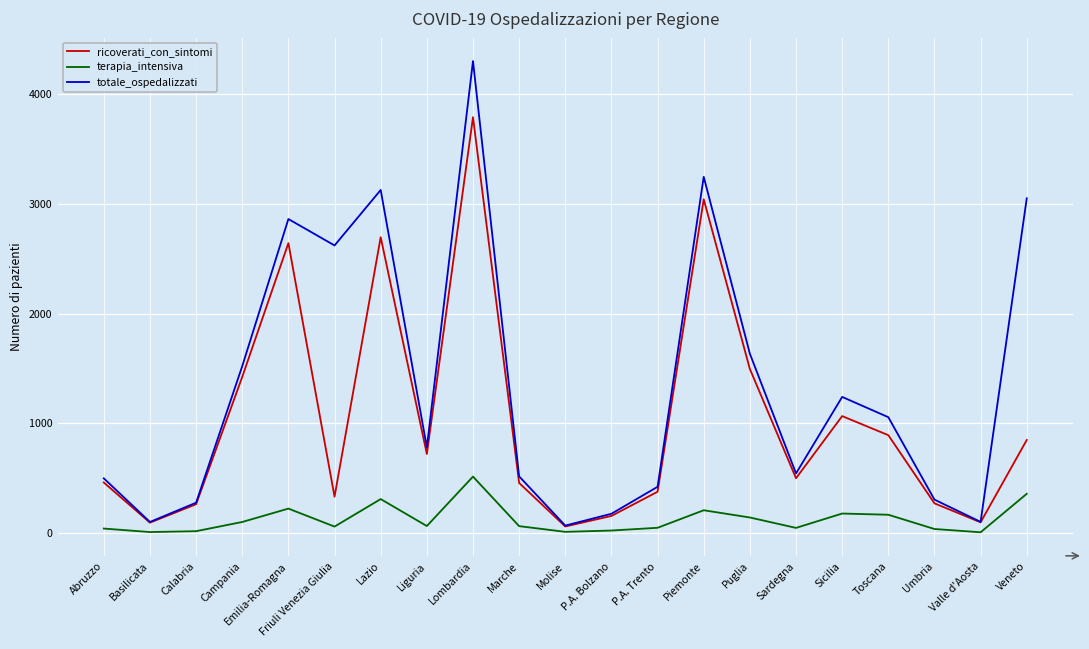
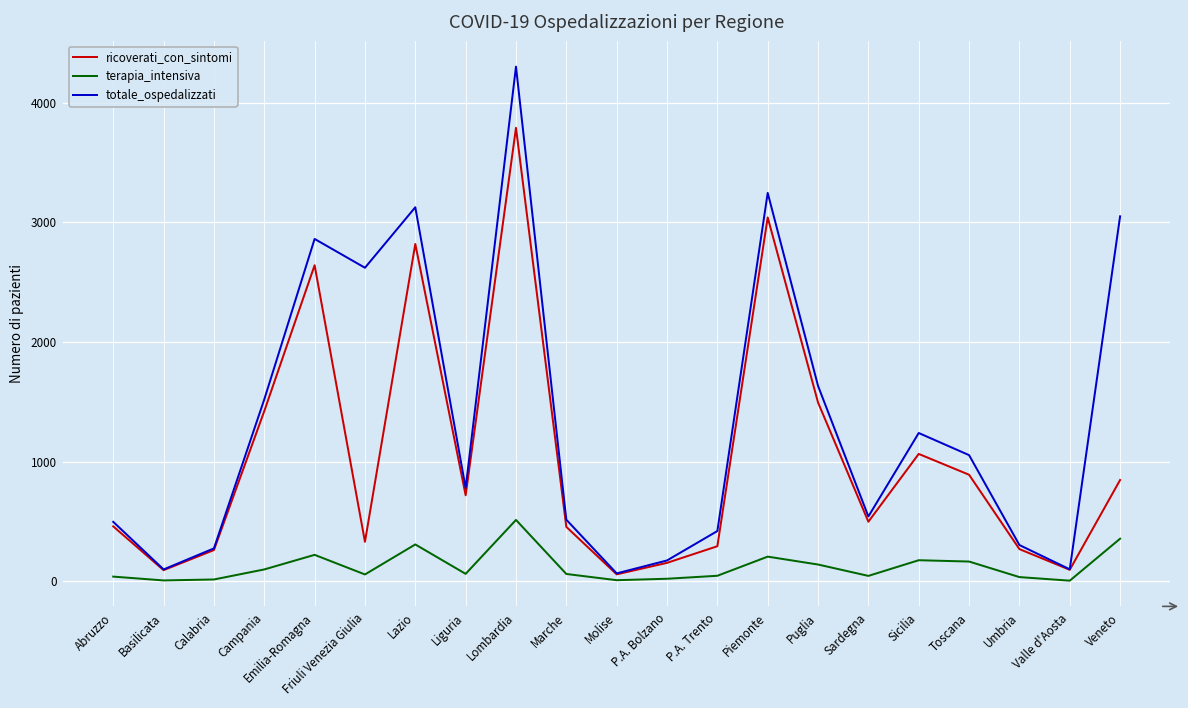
  {
    "ricoverati_con_sintomi": {
      "Abruzzo": 500,
      "Campania": 1400,
      "Emilia-Romagna": 2600,
      "Friuli Venezia Giulia": 300,
-     "Lazio": 2700,
+     "Lazio": 2800,
      "Liguria": 700,
      "Lombardia": 3800,
      "Marche": 500,
-     "P.A. Trento": 400,
+     "P.A. Trento": 300,
      "Piemonte": 3000,
      "Puglia": 1500,
      "Sardegna": 500,
      "Sicilia": 1100,
      "Toscana": 900,
      "Umbria": 300,
      "Veneto": 800
    },
    "terapia_intensiva": {
      "Abruzzo": 0,
      "Basilicata": 0,
      "Calabria": 0,
      "Campania": 100,
      "Emilia-Romagna": 200,
      "Friuli Venezia Giulia": 100,
      "Lazio": 300,
      "Liguria": 100,
      "Lombardia": 500,
      "Marche": 100,
      "Molise": 0,
      "P.A. Bolzano": 0,
      "P.A. Trento": 0,
      "Piemonte": 200,
      "Puglia": 100,
      "Sardegna": 0,
      "Sicilia": 200,
      "Toscana": 200,
      "Umbria": 0,
      "Valle d'Aosta": 0,
      "Veneto": 400
    },
    "totale_ospedalizzati": {
      "Abruzzo": 500,
      "Campania": 1500,
      "Emilia-Romagna": 2900,
      "Friuli Venezia Giulia": 2600,
      "Lazio": 3100,
      "Liguria": 800,
      "Lombardia": 4300,
      "Marche": 500,
      "P.A. Trento": 400,
      "Piemonte": 3200,
      "Puglia": 1600,
      "Sardegna": 500,
      "Sicilia": 1200,
      "Toscana": 1100,
      "Umbria": 300,
      "Veneto": 3100
    }
  }
